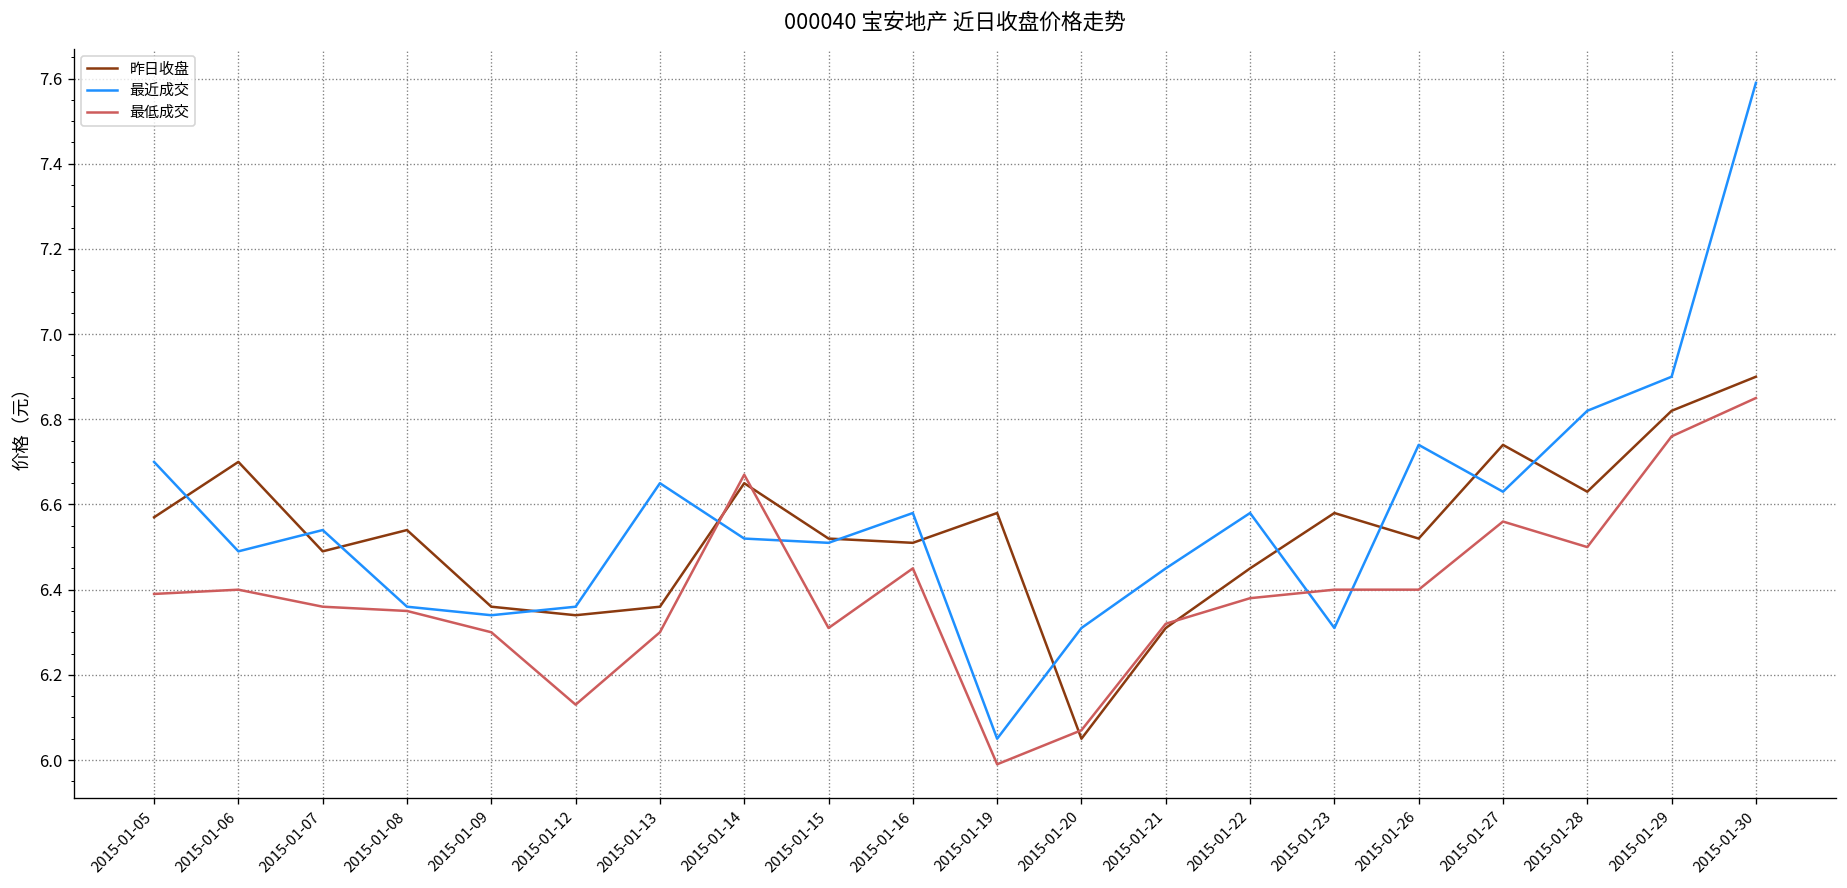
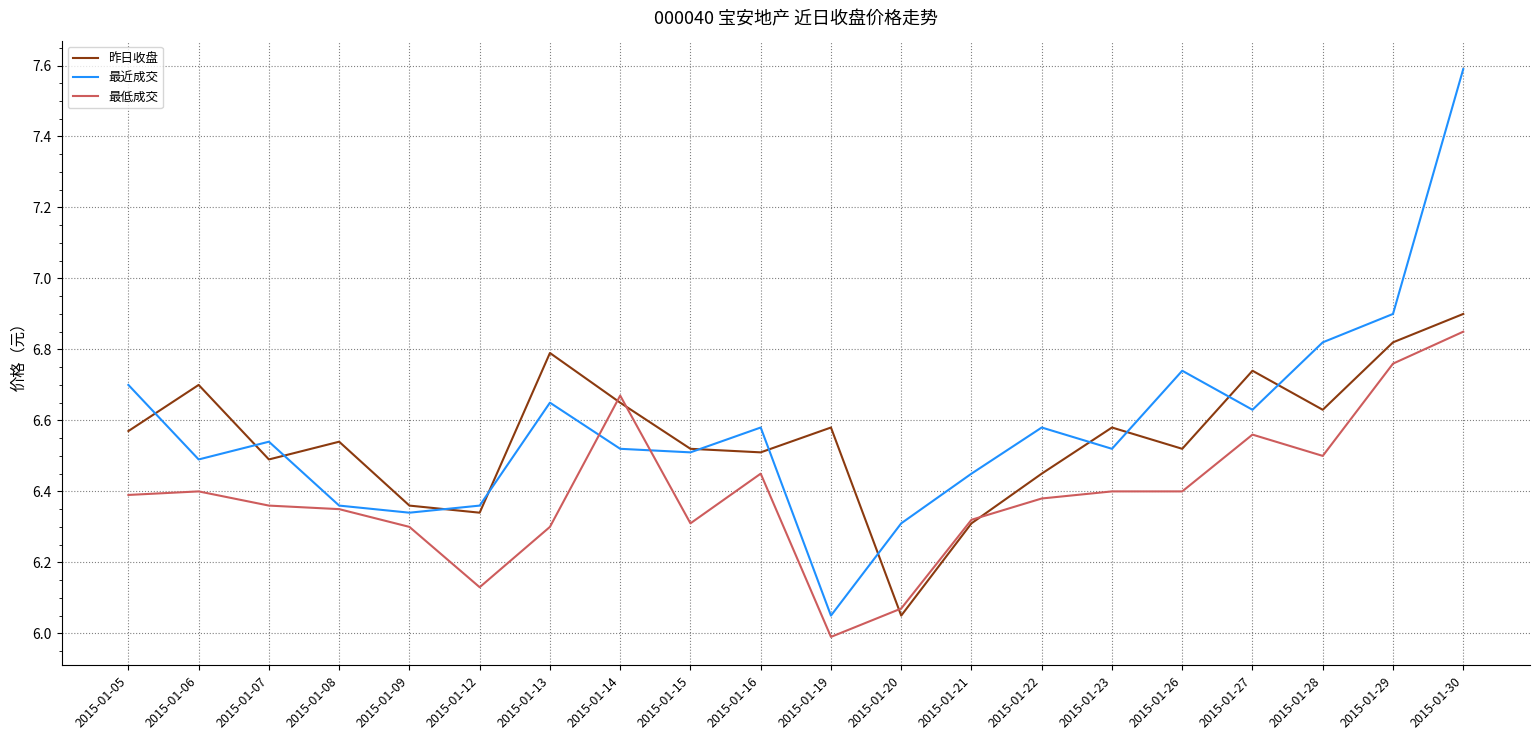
  {
    "昨日收盘": {
      "2015-01-05": 6.57,
      "2015-01-06": 6.70,
      "2015-01-07": 6.49,
      "2015-01-08": 6.54,
      "2015-01-09": 6.36,
      "2015-01-12": 6.34,
-     "2015-01-13": 6.36,
+     "2015-01-13": 6.79,
      "2015-01-14": 6.65,
      "2015-01-15": 6.52,
      "2015-01-16": 6.51,
      "2015-01-19": 6.58,
      "2015-01-20": 6.05,
      "2015-01-21": 6.31,
      "2015-01-22": 6.45,
      "2015-01-23": 6.58,
      "2015-01-26": 6.52,
      "2015-01-27": 6.74,
      "2015-01-28": 6.63,
      "2015-01-29": 6.82,
      "2015-01-30": 6.90
    },
    "最近成交": {
      "2015-01-05": 6.70,
      "2015-01-06": 6.49,
      "2015-01-07": 6.54,
      "2015-01-08": 6.36,
      "2015-01-09": 6.34,
      "2015-01-12": 6.36,
      "2015-01-13": 6.65,
      "2015-01-14": 6.52,
      "2015-01-15": 6.51,
      "2015-01-16": 6.58,
      "2015-01-19": 6.05,
      "2015-01-20": 6.31,
      "2015-01-21": 6.45,
      "2015-01-22": 6.58,
-     "2015-01-23": 6.31,
+     "2015-01-23": 6.52,
      "2015-01-26": 6.74,
      "2015-01-27": 6.63,
      "2015-01-28": 6.82,
      "2015-01-29": 6.90,
      "2015-01-30": 7.59
    },
    "最低成交": {
      "2015-01-05": 6.39,
      "2015-01-06": 6.40,
      "2015-01-07": 6.36,
      "2015-01-08": 6.35,
      "2015-01-09": 6.30,
      "2015-01-12": 6.13,
      "2015-01-13": 6.30,
      "2015-01-14": 6.67,
      "2015-01-15": 6.31,
      "2015-01-16": 6.45,
      "2015-01-19": 5.99,
      "2015-01-20": 6.07,
      "2015-01-21": 6.32,
      "2015-01-22": 6.38,
      "2015-01-23": 6.40,
      "2015-01-26": 6.40,
      "2015-01-27": 6.56,
      "2015-01-28": 6.50,
      "2015-01-29": 6.76,
      "2015-01-30": 6.85
    }
  }
